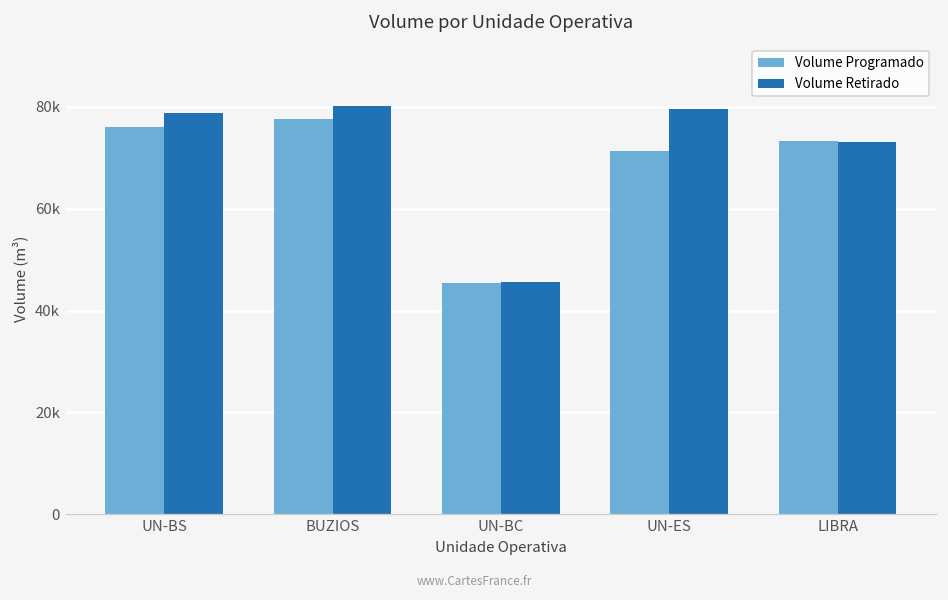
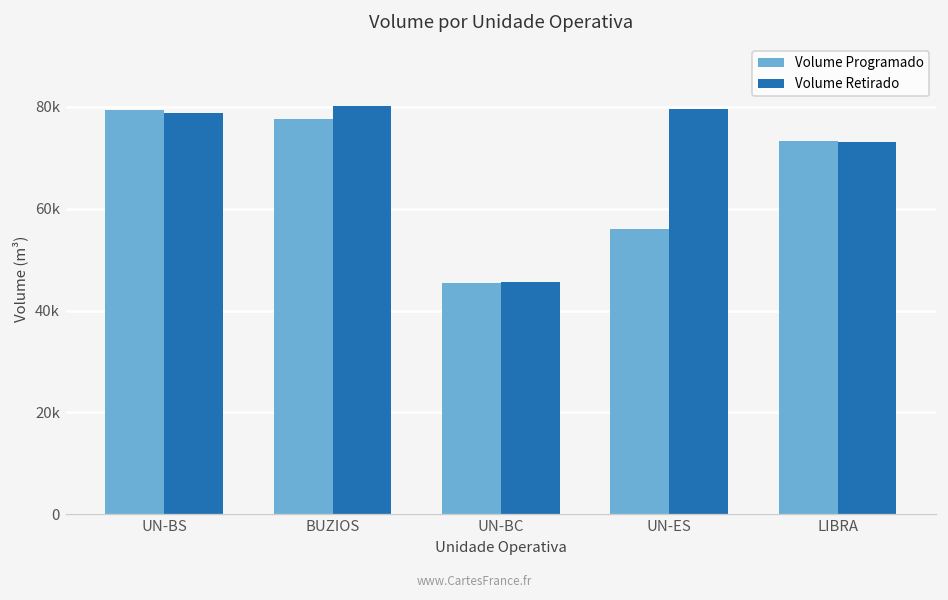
  {
    "Volume Programado": {
-     "UN-BS": 76000,
+     "UN-BS": 79000,
      "BUZIOS": 78000,
      "UN-BC": 45000,
-     "UN-ES": 71000,
+     "UN-ES": 56000,
      "LIBRA": 73000
    },
    "Volume Retirado": {
      "UN-BS": 79000,
      "BUZIOS": 80000,
      "UN-BC": 46000,
      "UN-ES": 80000,
      "LIBRA": 73000
    }
  }
